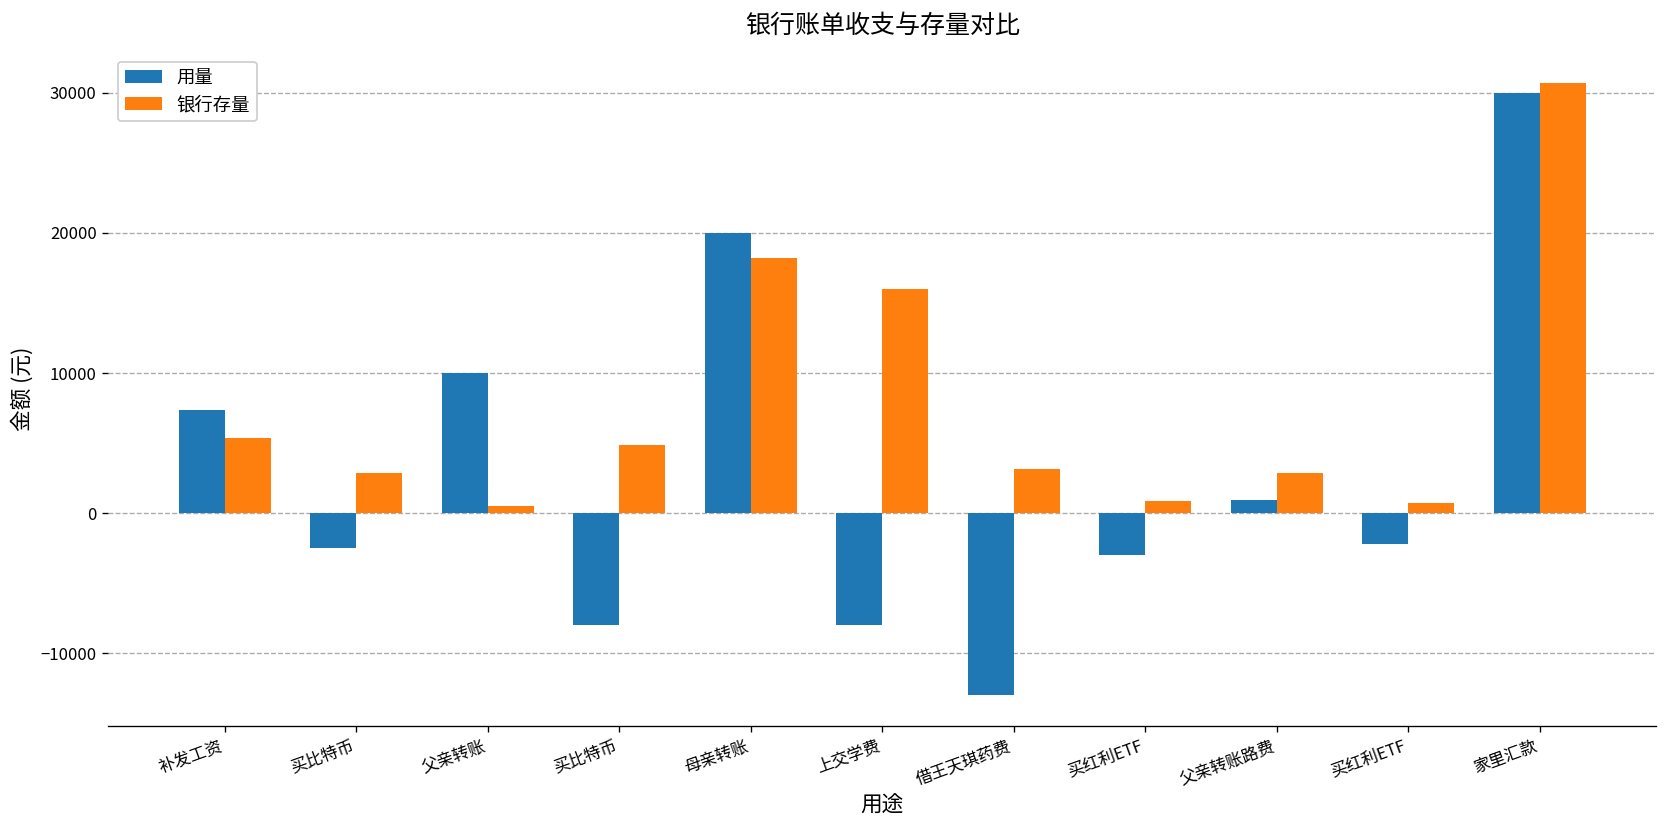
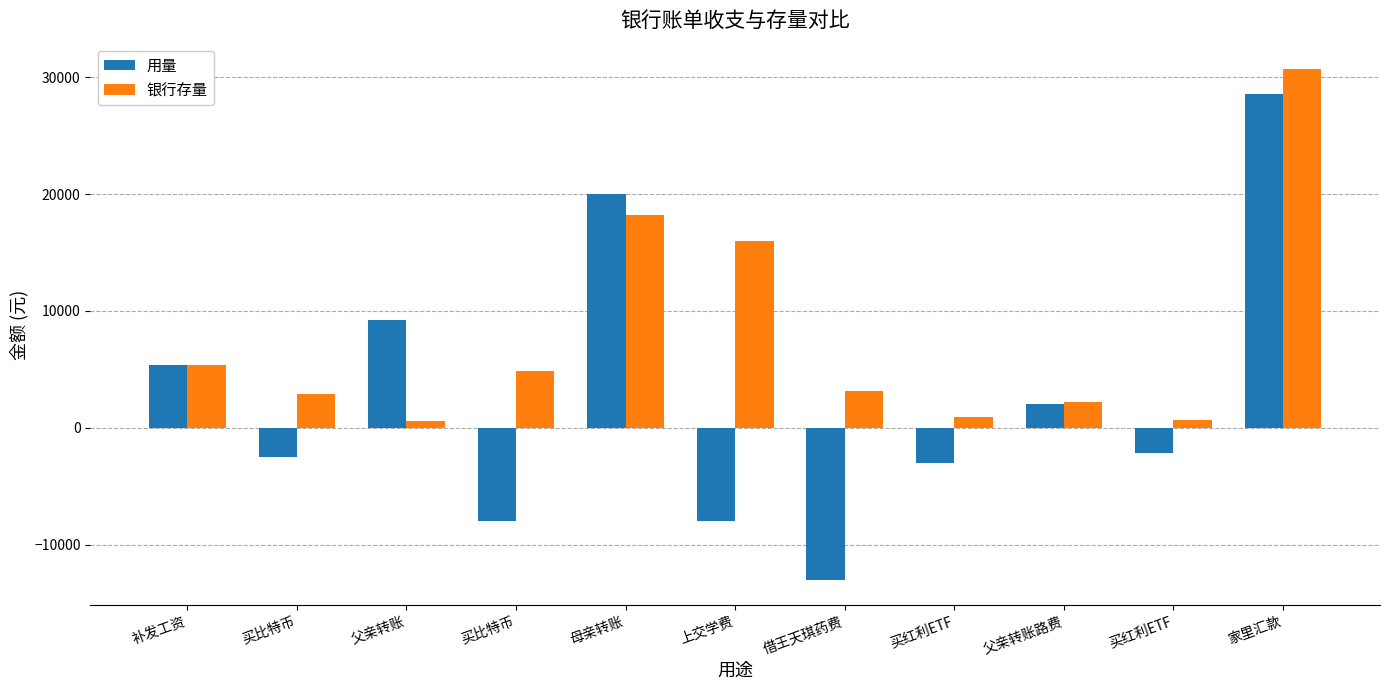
  {
    "用量": {
-     "补发工资": 7400,
-     "父亲转账": 10000,
+     "补发工资": 5400,
+     "父亲转账": 9200,
      "母亲转账": 20000,
      "上交学费": -8000,
      "借王天琪药费": -13000,
-     "父亲转账路费": 1000,
-     "家里汇款": 30000
+     "父亲转账路费": 2000,
+     "家里汇款": 28600
    },
    "银行存量": {
      "补发工资": 5400,
      "父亲转账": 600,
      "母亲转账": 18200,
      "上交学费": 16000,
      "借王天琪药费": 3200,
-     "父亲转账路费": 2900,
+     "父亲转账路费": 2200,
      "家里汇款": 30700
    }
  }
